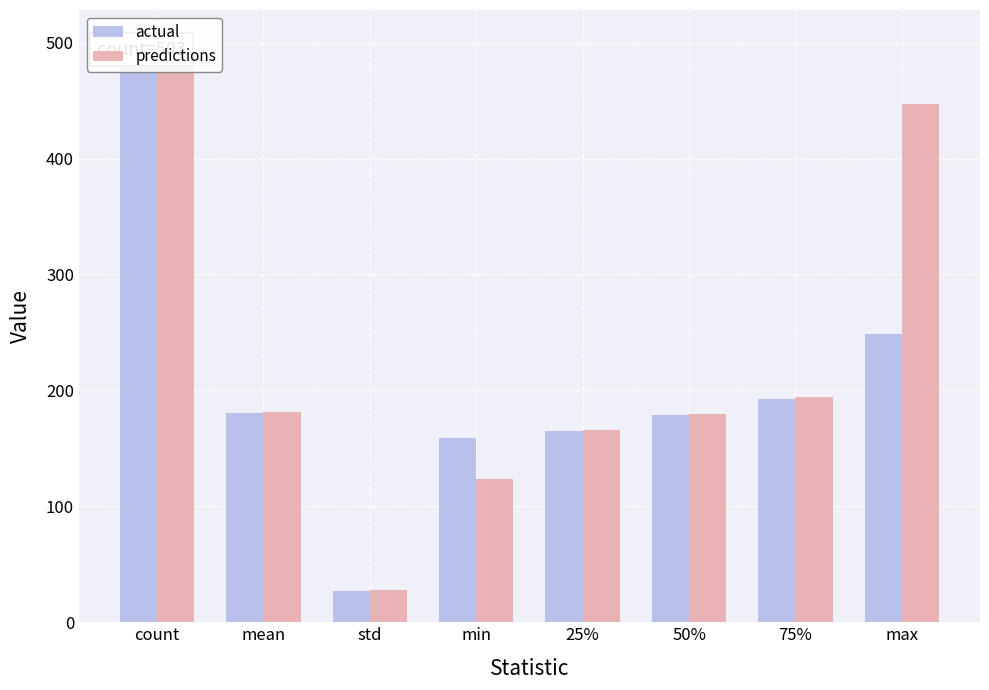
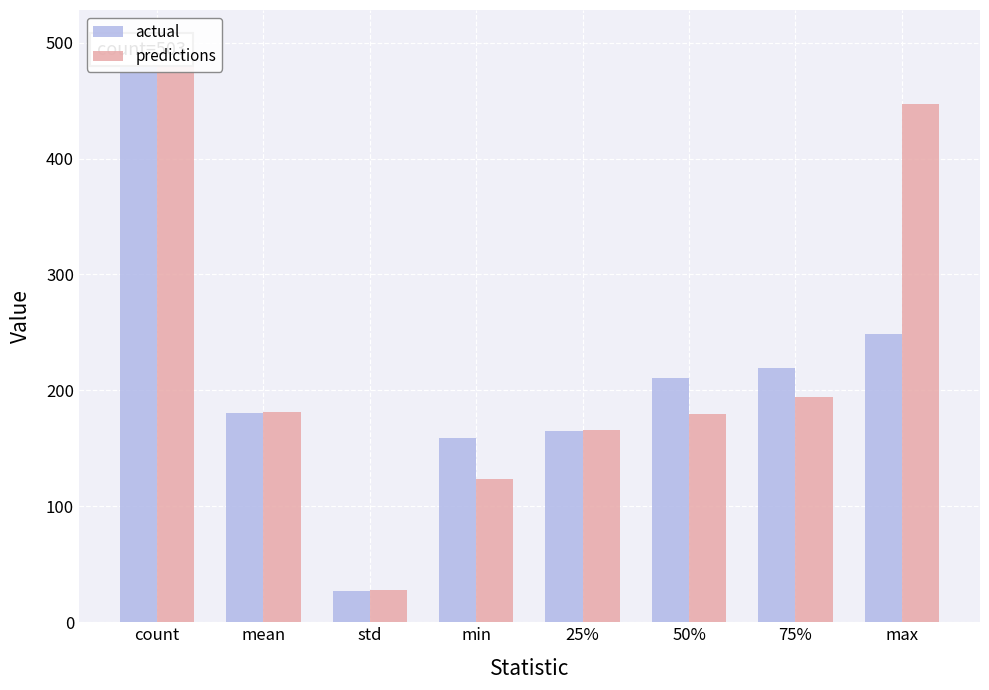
  {
    "actual": {
      "mean": 181,
      "std": 27,
      "min": 159,
      "25%": 165,
-     "50%": 179,
-     "75%": 193,
+     "50%": 211,
+     "75%": 219,
      "max": 249
    },
    "predictions": {
      "mean": 182,
      "std": 28,
      "min": 123,
      "25%": 166,
      "50%": 180,
      "75%": 194,
      "max": 447
    }
  }
